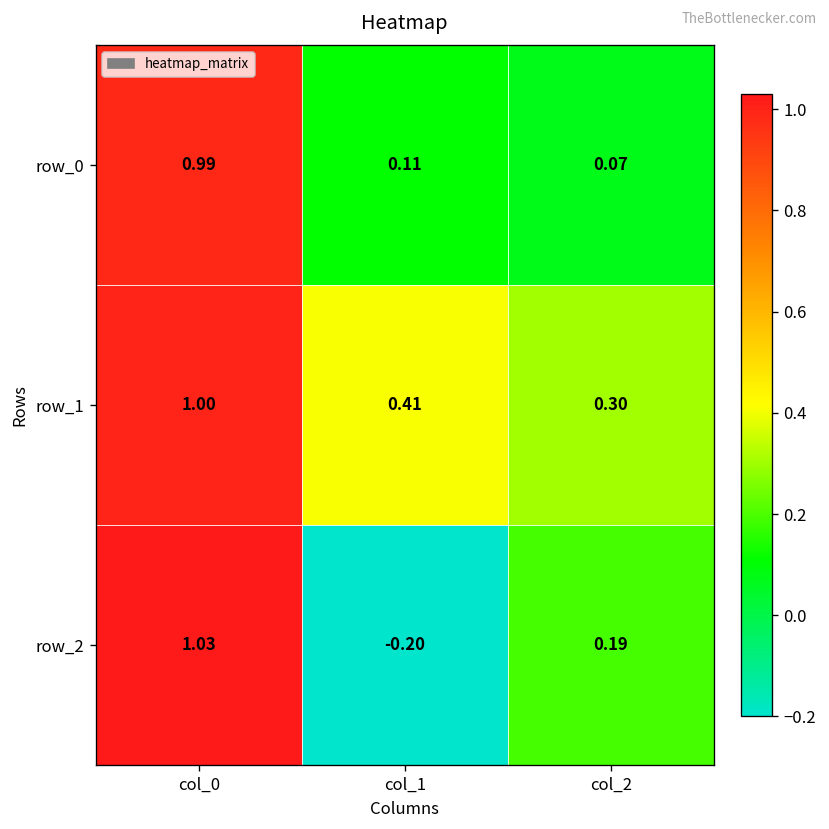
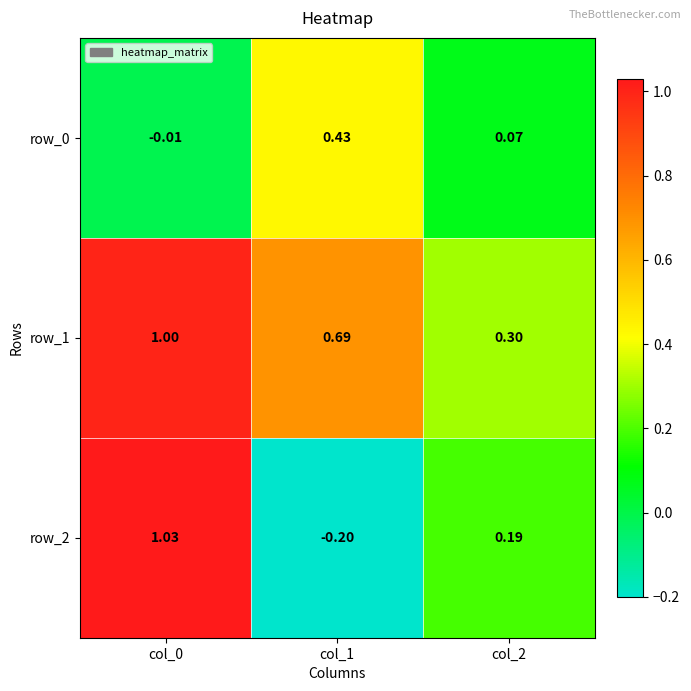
  {
    "row_0": {
-     "col_0": 0.99,
-     "col_1": 0.11,
+     "col_0": -0.01,
+     "col_1": 0.43,
      "col_2": 0.07
    },
    "row_1": {
      "col_0": 1.00,
-     "col_1": 0.41,
+     "col_1": 0.69,
      "col_2": 0.30
    },
    "row_2": {
      "col_0": 1.03,
      "col_1": -0.20,
      "col_2": 0.19
    }
  }
